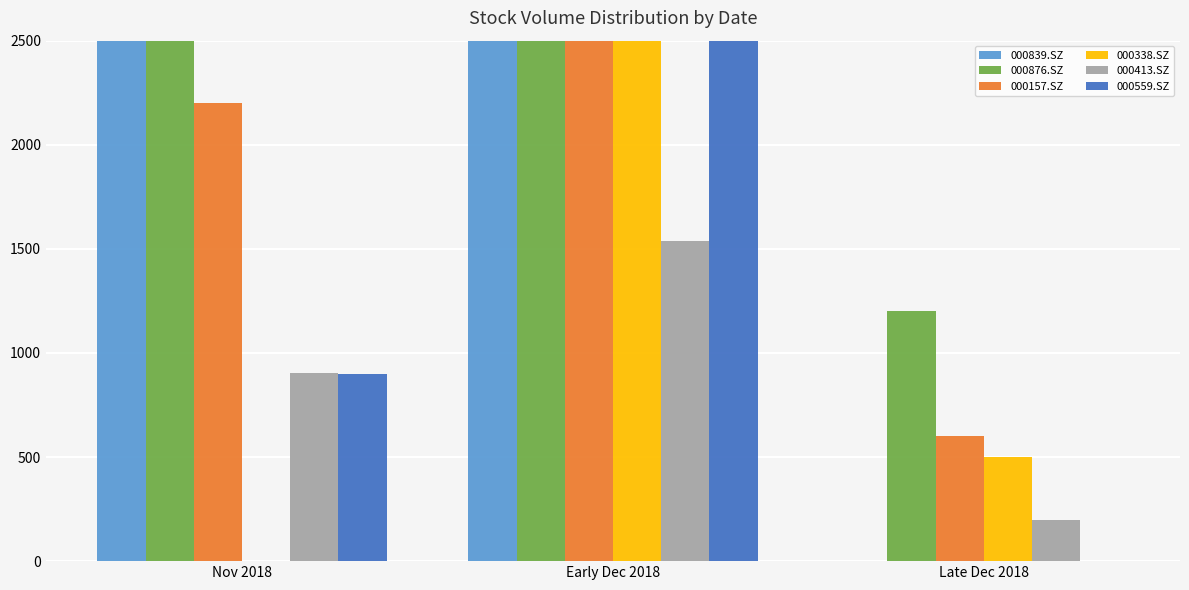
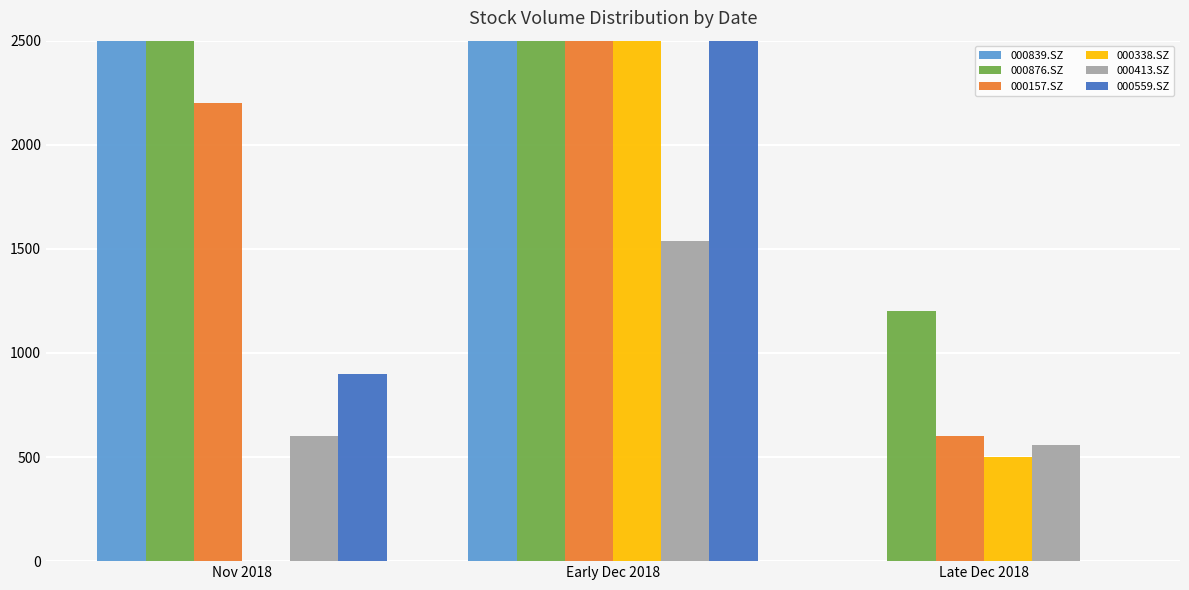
  {
    "000876.SZ": {
      "Late Dec 2018": 1200
    },
    "000157.SZ": {
      "Nov 2018": 2200,
      "Late Dec 2018": 600
    },
    "000338.SZ": {
      "Nov 2018": 0,
      "Late Dec 2018": 500
    },
    "000413.SZ": {
-     "Nov 2018": 900,
+     "Nov 2018": 600,
      "Early Dec 2018": 1540,
-     "Late Dec 2018": 200
+     "Late Dec 2018": 560
    }
  }
